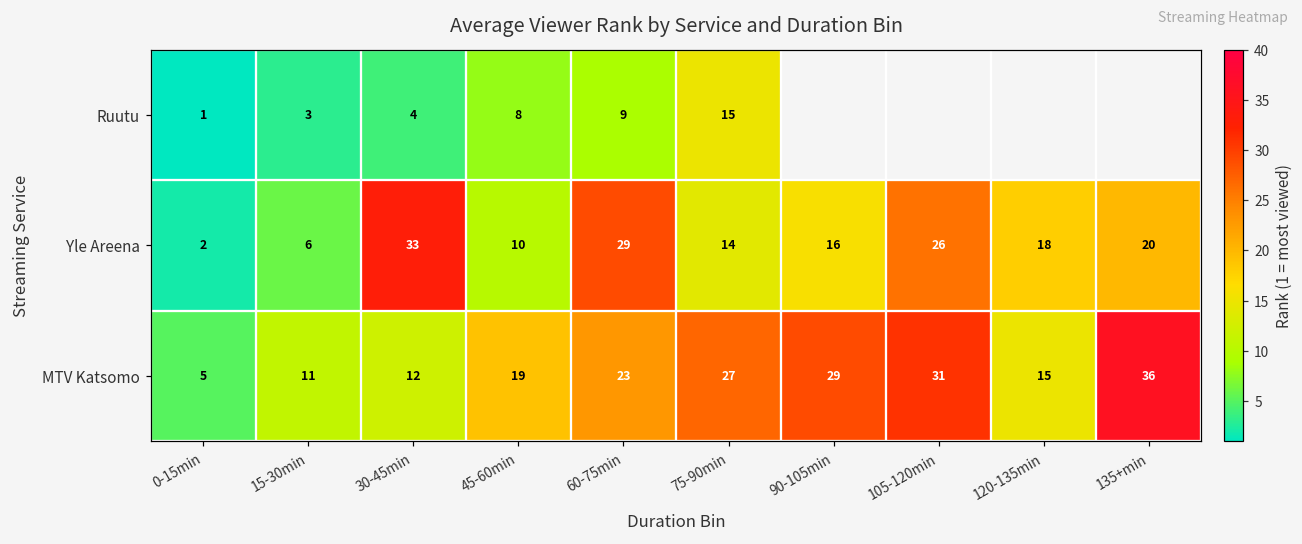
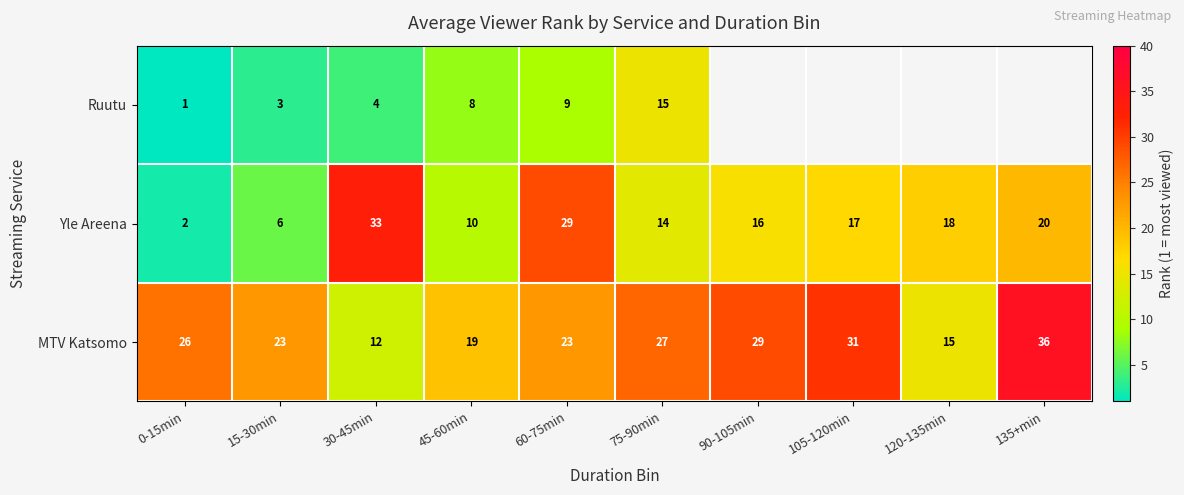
  {
    "Ruutu": {
      "0-15min": 1,
      "15-30min": 3,
      "30-45min": 4,
      "45-60min": 8,
      "60-75min": 9,
      "75-90min": 15
    },
    "Yle Areena": {
      "0-15min": 2,
      "15-30min": 6,
      "30-45min": 33,
      "45-60min": 10,
      "60-75min": 29,
      "75-90min": 14,
      "90-105min": 16,
-     "105-120min": 26,
+     "105-120min": 17,
      "120-135min": 18,
      "135+min": 20
    },
    "MTV Katsomo": {
-     "0-15min": 5,
-     "15-30min": 11,
+     "0-15min": 26,
+     "15-30min": 23,
      "30-45min": 12,
      "45-60min": 19,
      "60-75min": 23,
      "75-90min": 27,
      "90-105min": 29,
      "105-120min": 31,
      "120-135min": 15,
      "135+min": 36
    }
  }
